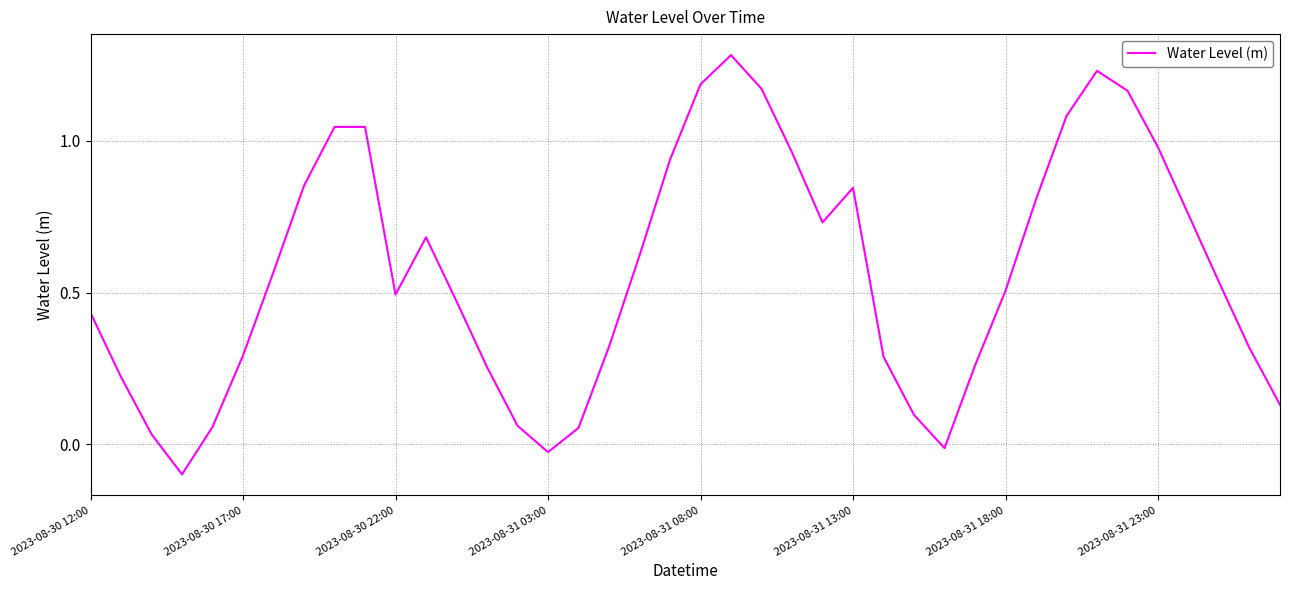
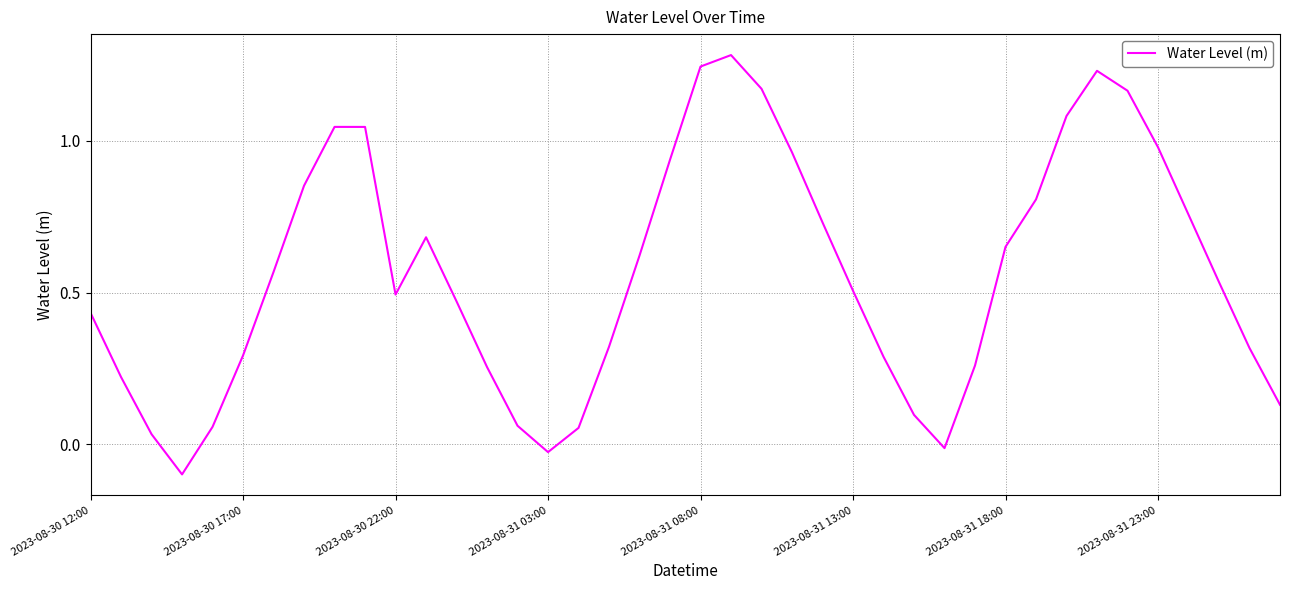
  {
    "2023-08-30 12:00": 0.43,
    "2023-08-30 17:00": 0.29,
    "2023-08-30 22:00": 0.49,
    "2023-08-31 03:00": -0.03,
-   "2023-08-31 08:00": 1.19,
-   "2023-08-31 13:00": 0.85,
-   "2023-08-31 18:00": 0.51,
+   "2023-08-31 08:00": 1.24,
+   "2023-08-31 13:00": 0.51,
+   "2023-08-31 18:00": 0.65,
    "2023-08-31 23:00": 0.98
  }
